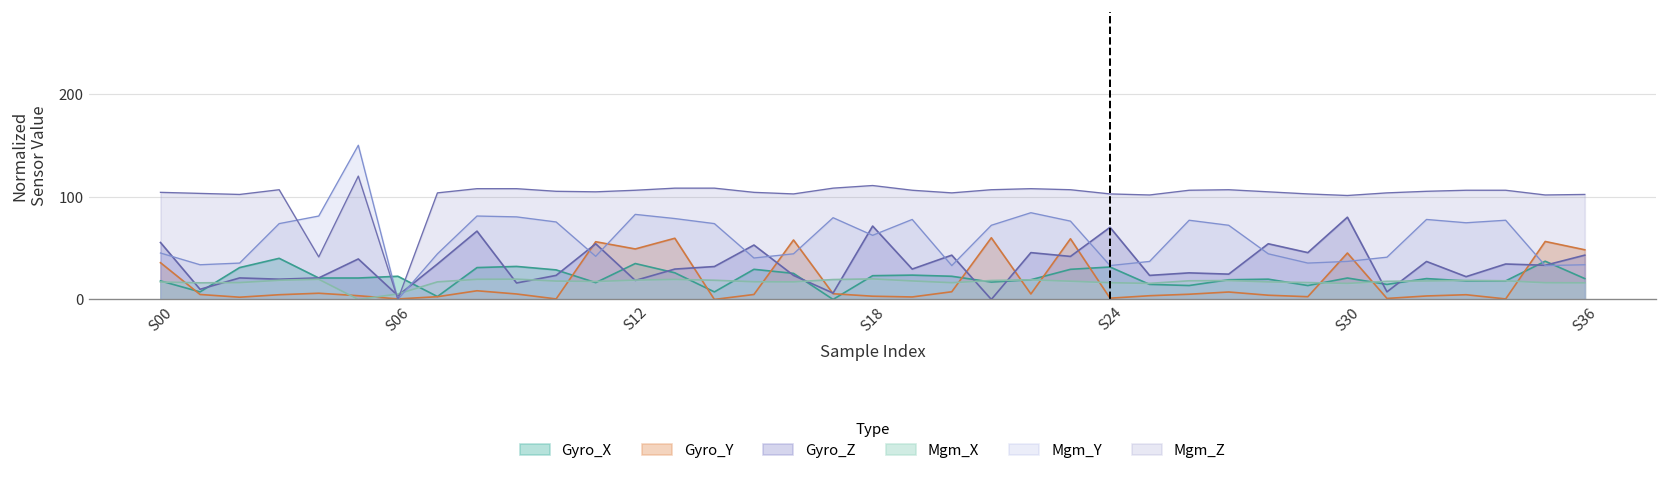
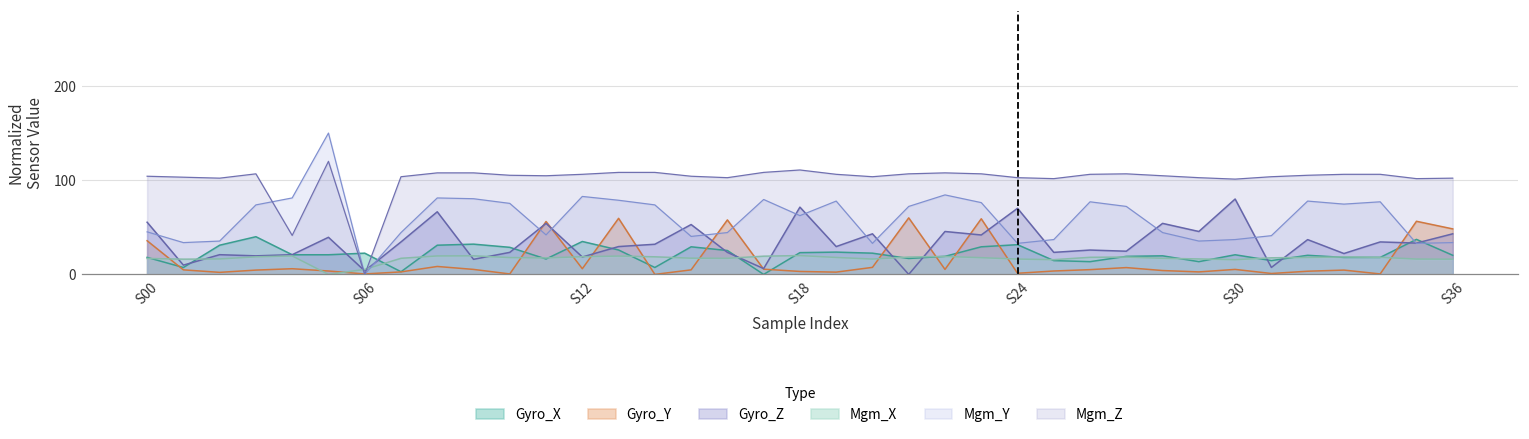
  {
    "Gyro_Y": {
      "S00": 40,
-     "S12": 50,
+     "S12": 10,
      "S18": 0,
      "S24": 0,
-     "S30": 50,
+     "S30": 10,
      "S36": 50
    }
  }
